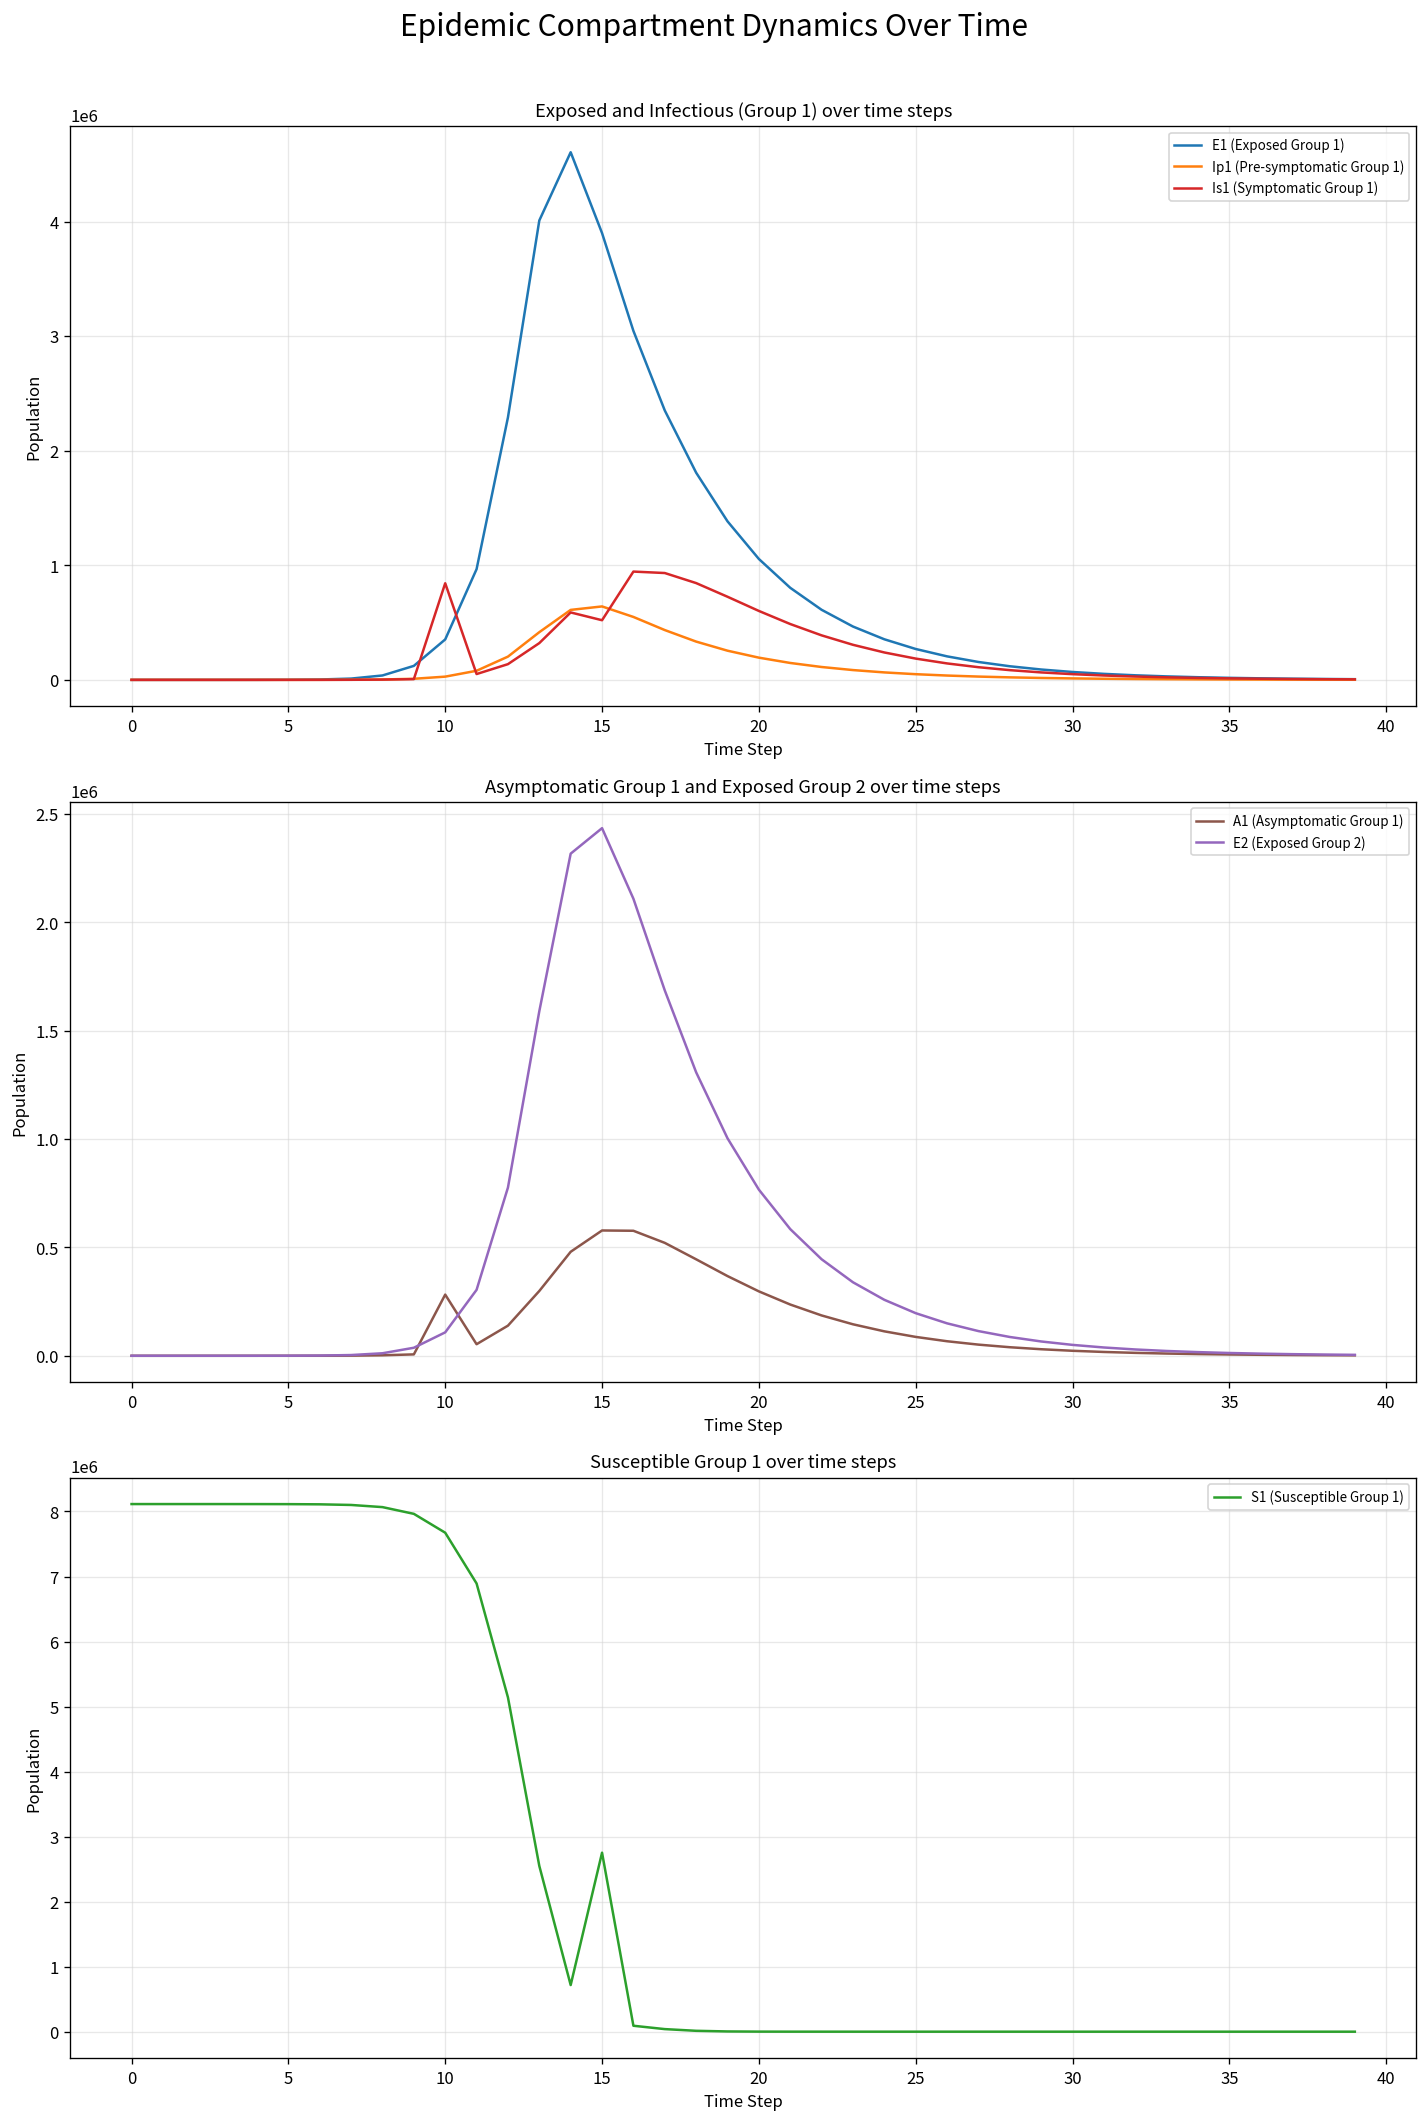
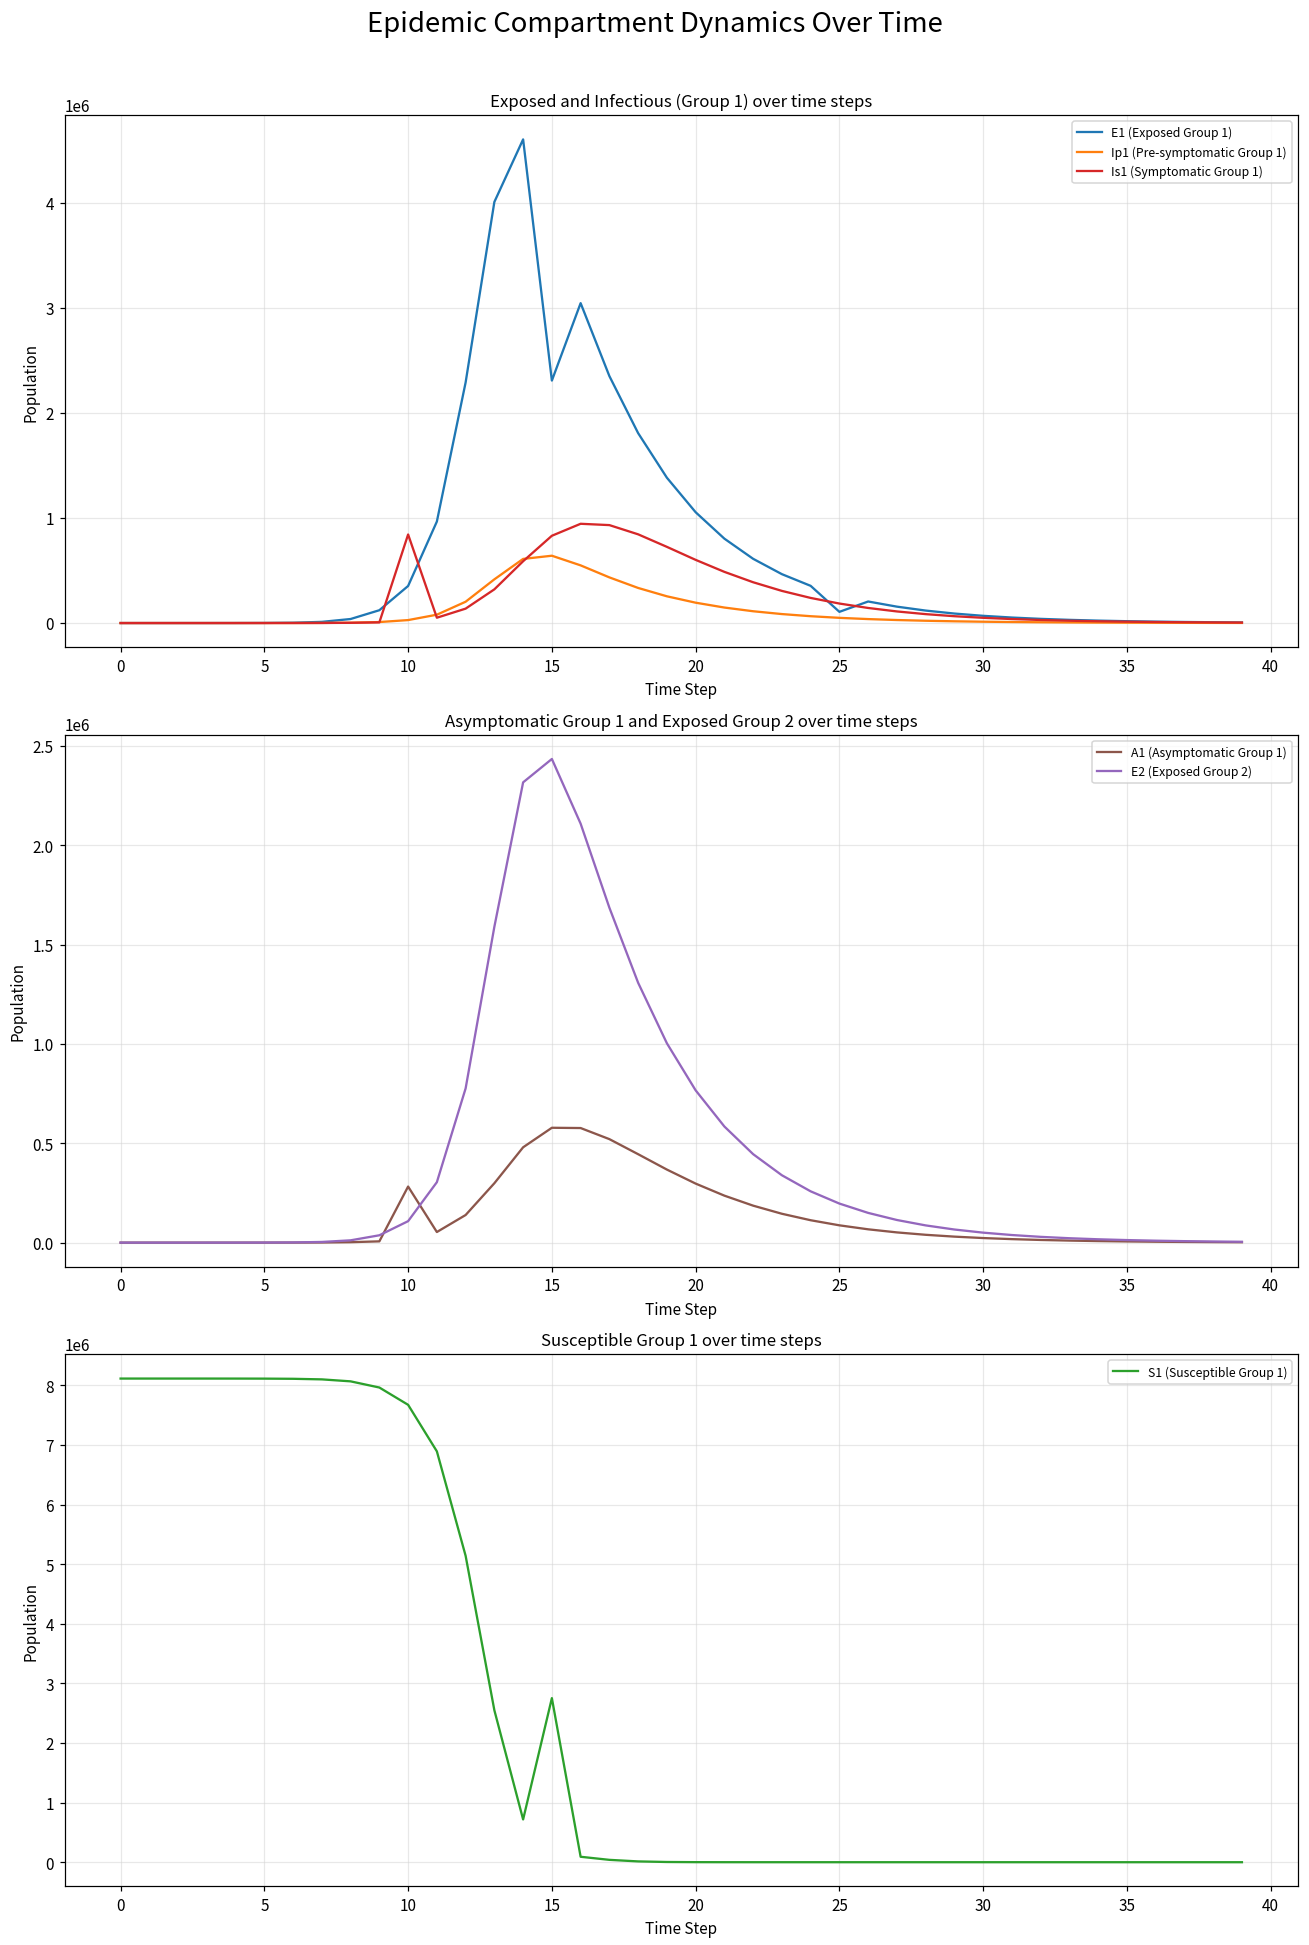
  {
    "Exposed and Infectious (Group 1) over time steps": {
      "E1 (Exposed Group 1)": {
        "10": 400000,
-       "15": 3900000,
+       "15": 2300000,
        "20": 1100000,
-       "25": 300000
+       "25": 100000
      },
      "Ip1 (Pre-symptomatic Group 1)": {
        "10": 0,
        "15": 600000,
        "20": 200000,
        "25": 0,
        "30": 0
      },
      "Is1 (Symptomatic Group 1)": {
        "10": 800000,
-       "15": 500000,
+       "15": 800000,
        "20": 600000,
        "25": 200000
      }
    },
    "Asymptomatic Group 1 and Exposed Group 2 over time steps": {
      "A1 (Asymptomatic Group 1)": {
        "10": 280000,
        "15": 580000,
        "20": 300000,
        "25": 90000,
        "30": 20000
      },
      "E2 (Exposed Group 2)": {
        "10": 110000,
        "15": 2440000,
        "20": 770000,
        "25": 200000,
        "30": 50000
      }
    },
    "Susceptible Group 1 over time steps": {
      "0": 8100000,
      "5": 8100000,
      "10": 7700000,
      "15": 2800000,
      "20": 0,
      "25": 0,
      "30": 0,
      "35": 0
    }
  }
